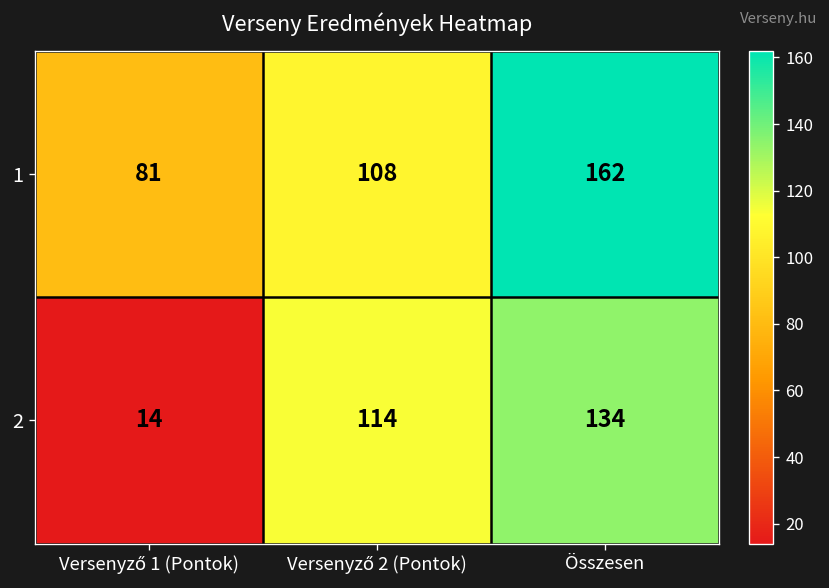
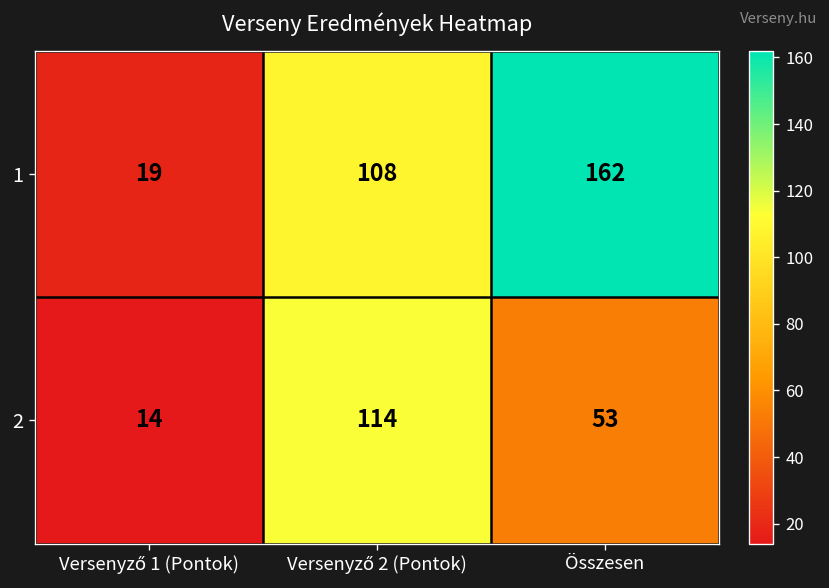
  {
    "1": {
-     "Versenyző 1 (Pontok)": 81,
+     "Versenyző 1 (Pontok)": 19,
      "Versenyző 2 (Pontok)": 108,
      "Összesen": 162
    },
    "2": {
      "Versenyző 1 (Pontok)": 14,
      "Versenyző 2 (Pontok)": 114,
-     "Összesen": 134
+     "Összesen": 53
    }
  }
